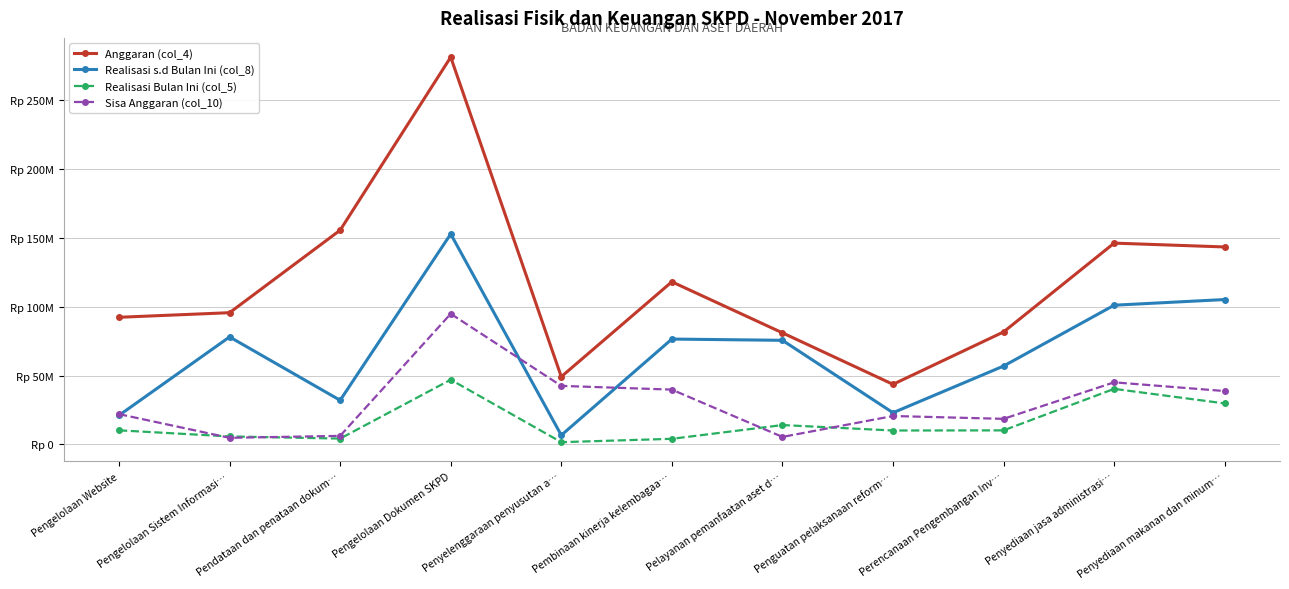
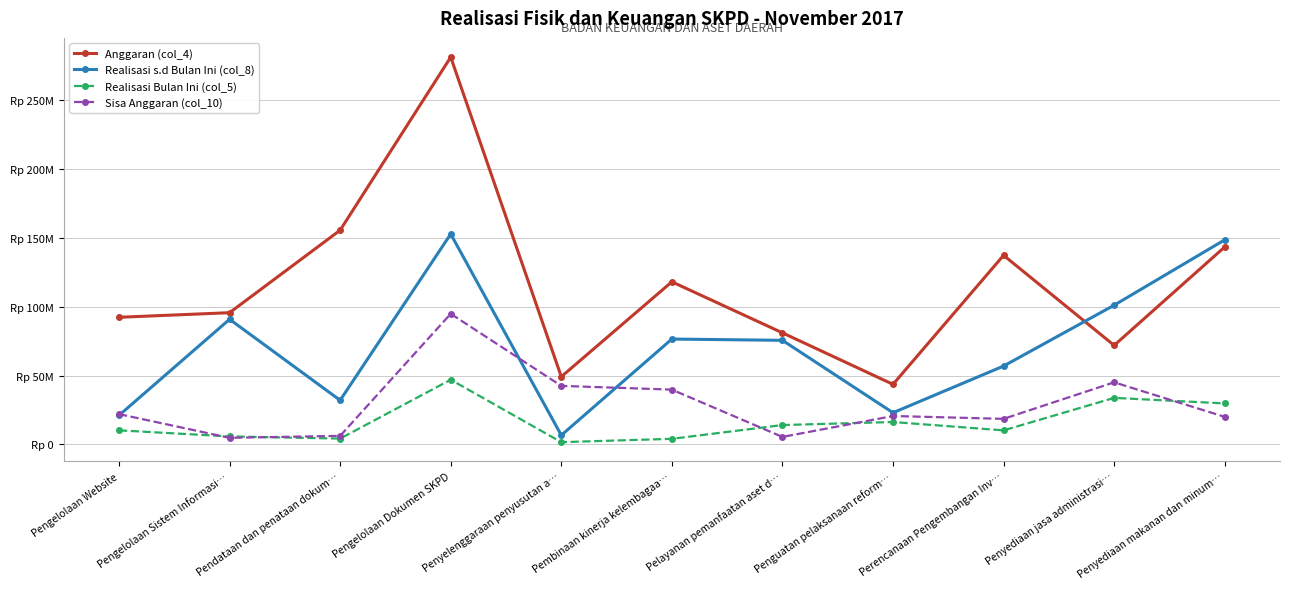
  {
    "Anggaran (col_4)": {
      "Pengelolaan Website": "Rp 92000000",
      "Pengelolaan Sistem Informasi…": "Rp 96000000",
      "Pendataan dan penataan dokum…": "Rp 156000000",
      "Pengelolaan Dokumen SKPD": "Rp 281000000",
      "Penyelenggaraan penyusutan a…": "Rp 49000000",
      "Pembinaan kinerja kelembagaa…": "Rp 118000000",
      "Pelayanan pemanfaatan aset d…": "Rp 81000000",
      "Penguatan pelaksanaan reform…": "Rp 44000000",
-     "Perencanaan Pengembangan Inv…": "Rp 82000000",
-     "Penyediaan jasa administrasi…": "Rp 146000000",
+     "Perencanaan Pengembangan Inv…": "Rp 137000000",
+     "Penyediaan jasa administrasi…": "Rp 72000000",
      "Penyediaan makanan dan minum…": "Rp 144000000"
    },
    "Realisasi s.d Bulan Ini (col_8)": {
-     "Pengelolaan Sistem Informasi…": "Rp 78000000",
+     "Pengelolaan Sistem Informasi…": "Rp 91000000",
      "Pendataan dan penataan dokum…": "Rp 32000000",
      "Pengelolaan Dokumen SKPD": "Rp 153000000",
      "Penyelenggaraan penyusutan a…": "Rp 7000000",
      "Pembinaan kinerja kelembagaa…": "Rp 77000000",
      "Pelayanan pemanfaatan aset d…": "Rp 76000000",
      "Penguatan pelaksanaan reform…": "Rp 23000000",
      "Perencanaan Pengembangan Inv…": "Rp 57000000",
      "Penyediaan jasa administrasi…": "Rp 101000000",
-     "Penyediaan makanan dan minum…": "Rp 105000000"
+     "Penyediaan makanan dan minum…": "Rp 149000000"
    },
    "Realisasi Bulan Ini (col_5)": {
      "Pengelolaan Website": "Rp 10000000",
      "Pendataan dan penataan dokum…": "Rp 4000000",
      "Pengelolaan Dokumen SKPD": "Rp 47000000",
      "Penyelenggaraan penyusutan a…": "Rp 2000000",
      "Pembinaan kinerja kelembagaa…": "Rp 4000000",
      "Pelayanan pemanfaatan aset d…": "Rp 14000000",
-     "Penguatan pelaksanaan reform…": "Rp 10000000",
+     "Penguatan pelaksanaan reform…": "Rp 16000000",
      "Perencanaan Pengembangan Inv…": "Rp 10000000",
-     "Penyediaan jasa administrasi…": "Rp 40000000",
+     "Penyediaan jasa administrasi…": "Rp 34000000",
      "Penyediaan makanan dan minum…": "Rp 30000000"
    },
    "Sisa Anggaran (col_10)": {
      "Pendataan dan penataan dokum…": "Rp 6000000",
      "Pengelolaan Dokumen SKPD": "Rp 95000000",
      "Penyelenggaraan penyusutan a…": "Rp 43000000",
      "Pembinaan kinerja kelembagaa…": "Rp 40000000",
      "Pelayanan pemanfaatan aset d…": "Rp 5000000",
      "Penguatan pelaksanaan reform…": "Rp 21000000",
      "Perencanaan Pengembangan Inv…": "Rp 19000000",
      "Penyediaan jasa administrasi…": "Rp 45000000",
-     "Penyediaan makanan dan minum…": "Rp 39000000"
+     "Penyediaan makanan dan minum…": "Rp 20000000"
    }
  }
